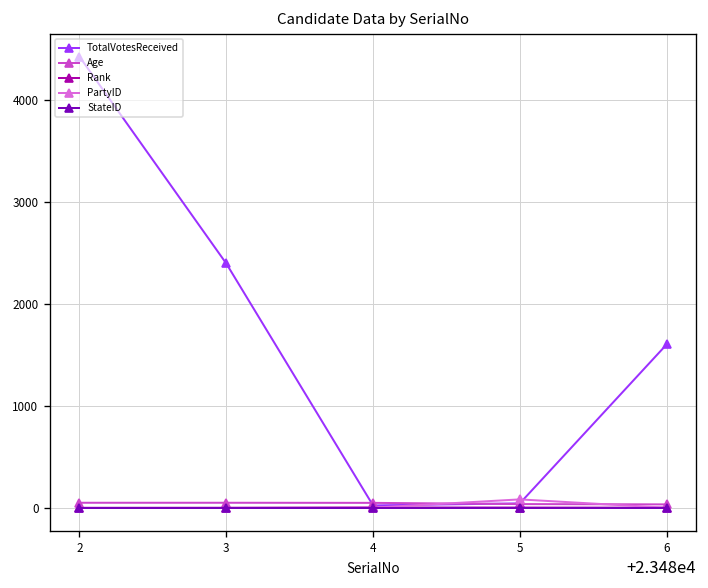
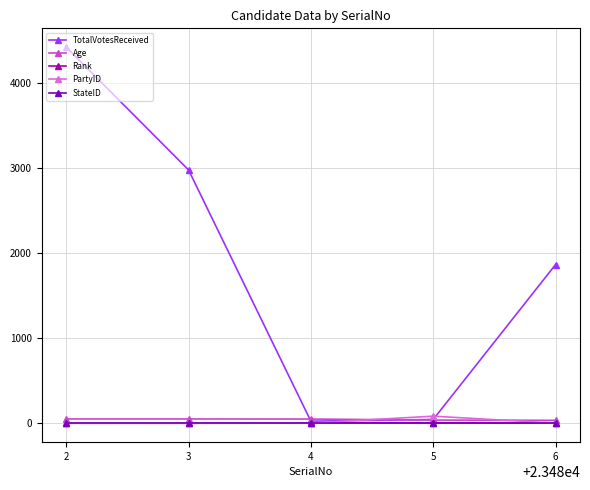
  {
    "TotalVotesReceived": {
-     "3": 2400,
-     "6": 1600
+     "3": 3000,
+     "6": 1900
    },
    "StateID": {
      "5": 0
    }
  }
